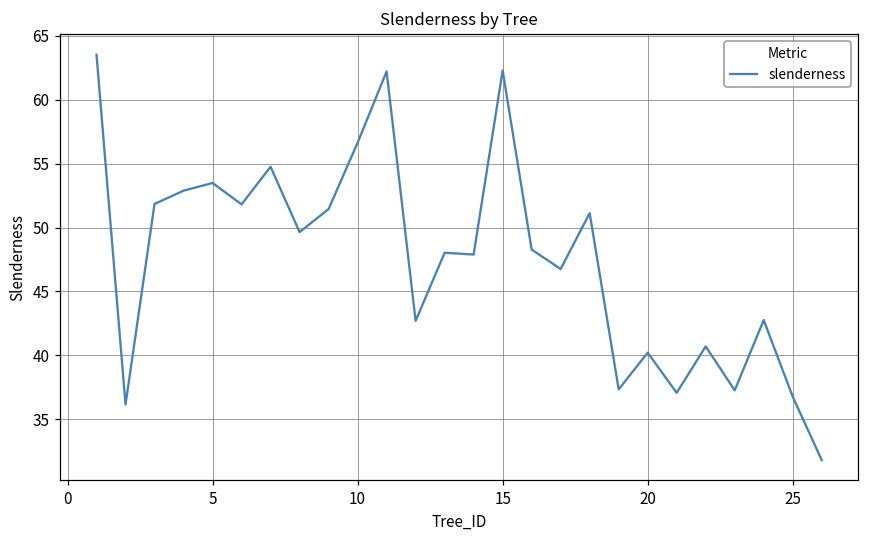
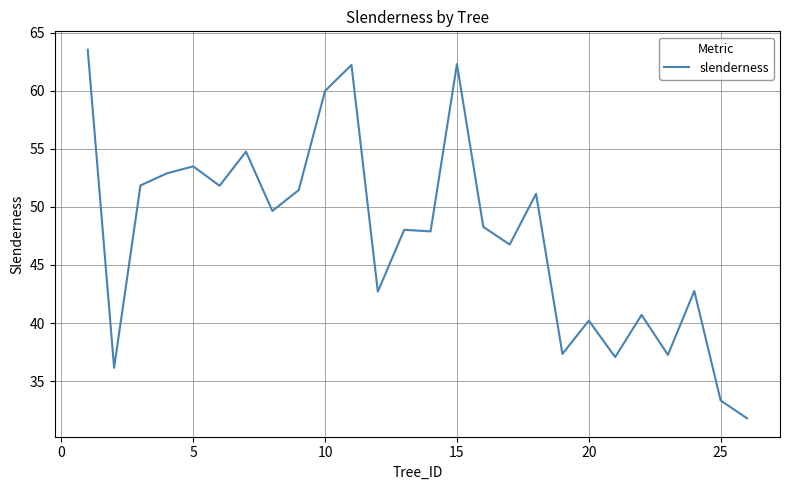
  {
    "5": 53.5,
-   "10": 56.6,
+   "10": 60.0,
    "15": 62.3,
    "20": 40.2,
-   "25": 36.8
+   "25": 33.3
  }
